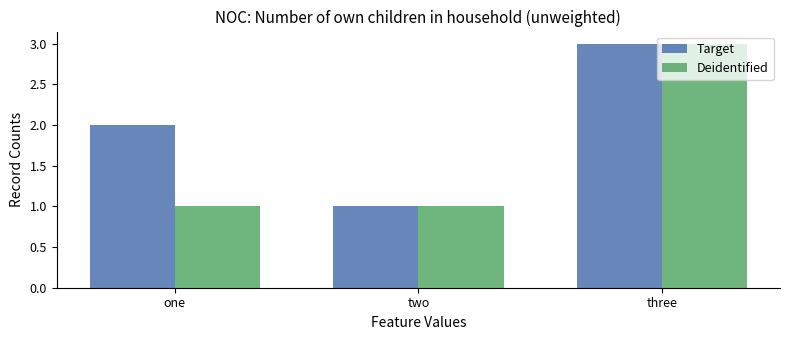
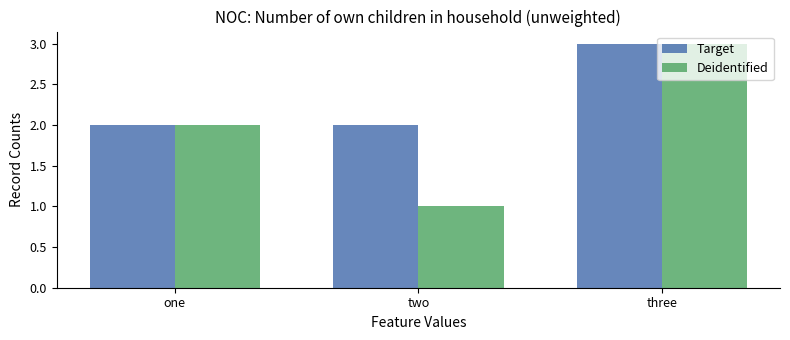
  {
    "Target": {
      "one": 2,
-     "two": 1,
+     "two": 2,
      "three": 3
    },
    "Deidentified": {
-     "one": 1,
+     "one": 2,
      "two": 1
    }
  }
